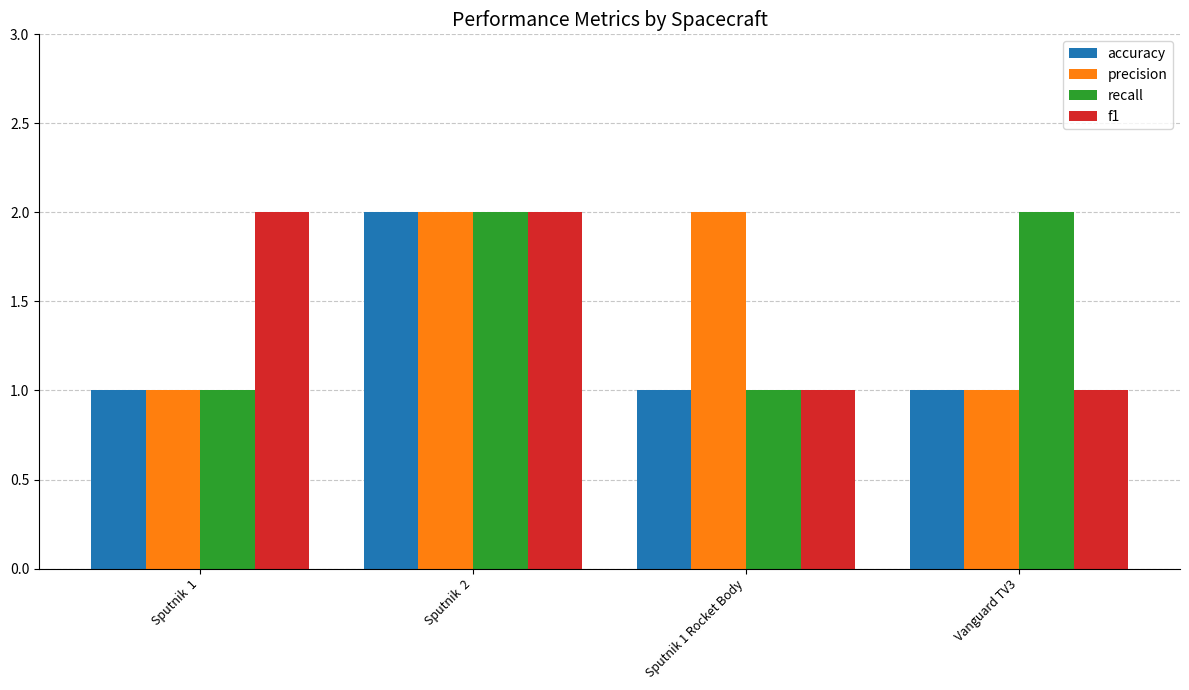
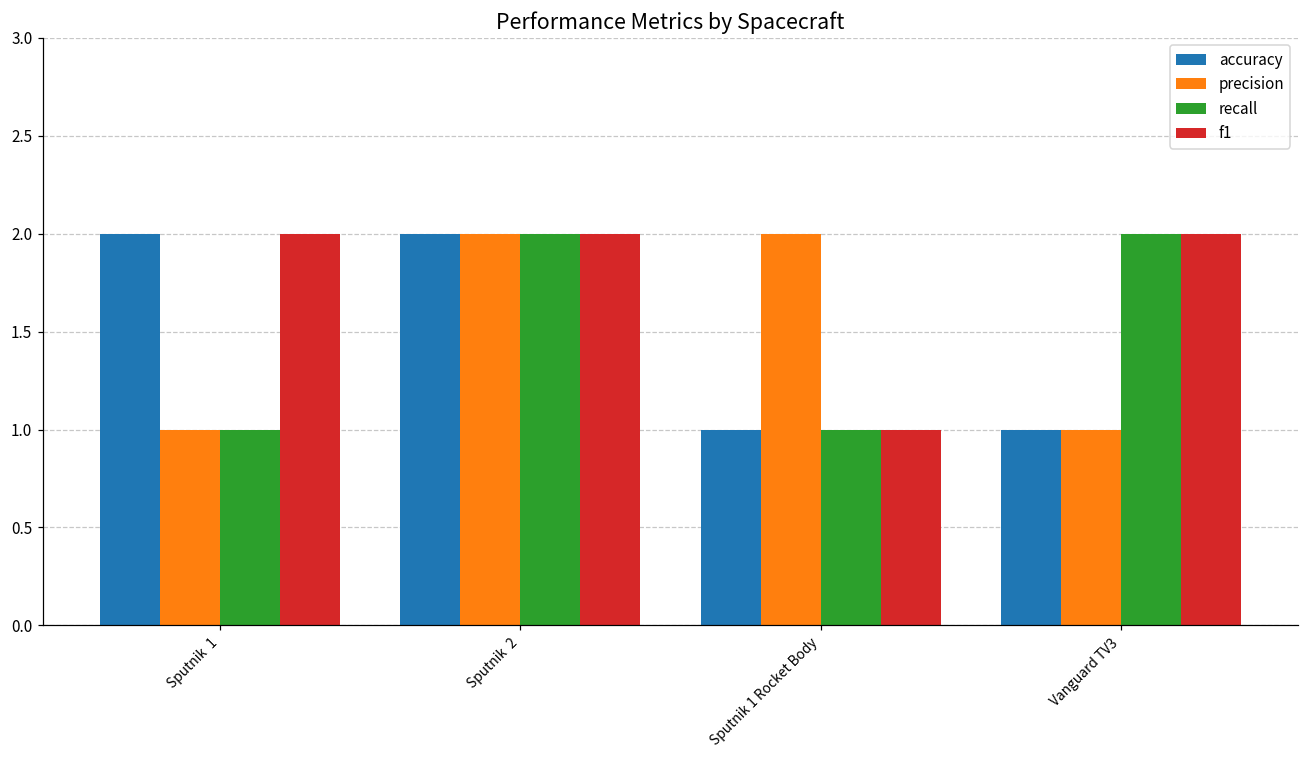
  {
    "accuracy": {
-     "Sputnik 1": 1,
+     "Sputnik 1": 2,
      "Sputnik 2": 2,
      "Sputnik 1 Rocket Body": 1,
      "Vanguard TV3": 1
    },
    "precision": {
      "Sputnik 1": 1,
      "Sputnik 2": 2,
      "Sputnik 1 Rocket Body": 2,
      "Vanguard TV3": 1
    },
    "recall": {
      "Sputnik 1": 1,
      "Sputnik 2": 2,
      "Sputnik 1 Rocket Body": 1,
      "Vanguard TV3": 2
    },
    "f1": {
      "Sputnik 1": 2,
      "Sputnik 2": 2,
      "Sputnik 1 Rocket Body": 1,
-     "Vanguard TV3": 1
+     "Vanguard TV3": 2
    }
  }
